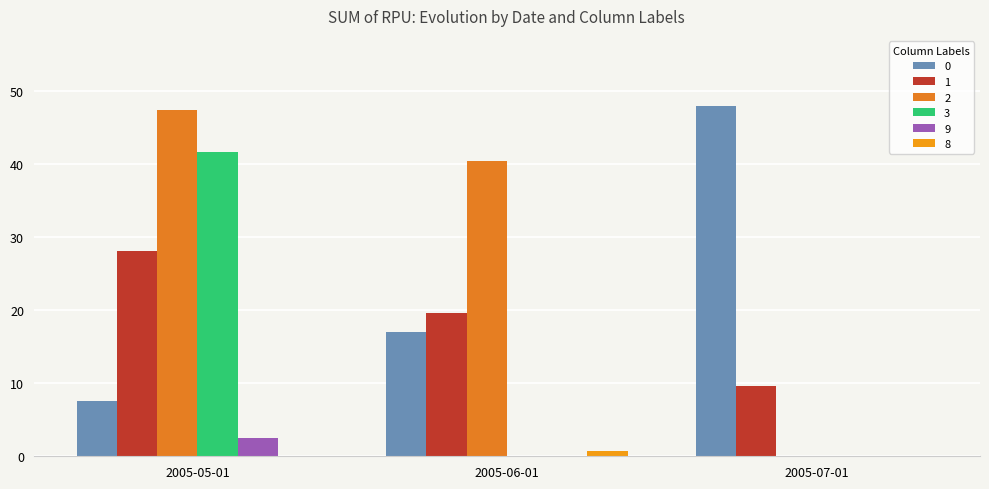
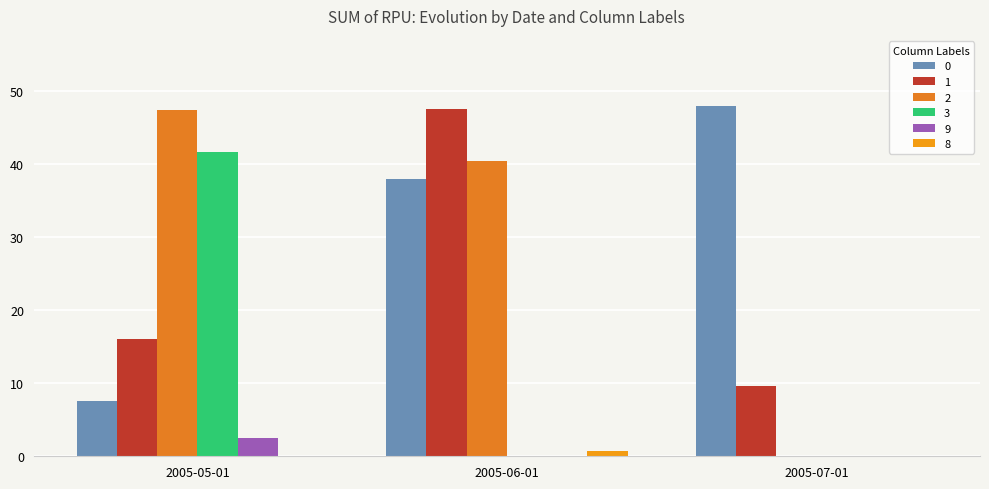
  {
    "0": {
      "2005-05-01": 7,
-     "2005-06-01": 17,
+     "2005-06-01": 38,
      "2005-07-01": 48
    },
    "1": {
-     "2005-05-01": 28,
-     "2005-06-01": 20,
+     "2005-05-01": 16,
+     "2005-06-01": 48,
      "2005-07-01": 10
    },
    "3": {
      "2005-05-01": 42,
      "2005-06-01": 0,
      "2005-07-01": 0
    },
    "9": {
      "2005-05-01": 2,
      "2005-06-01": 0,
      "2005-07-01": 0
    }
  }
